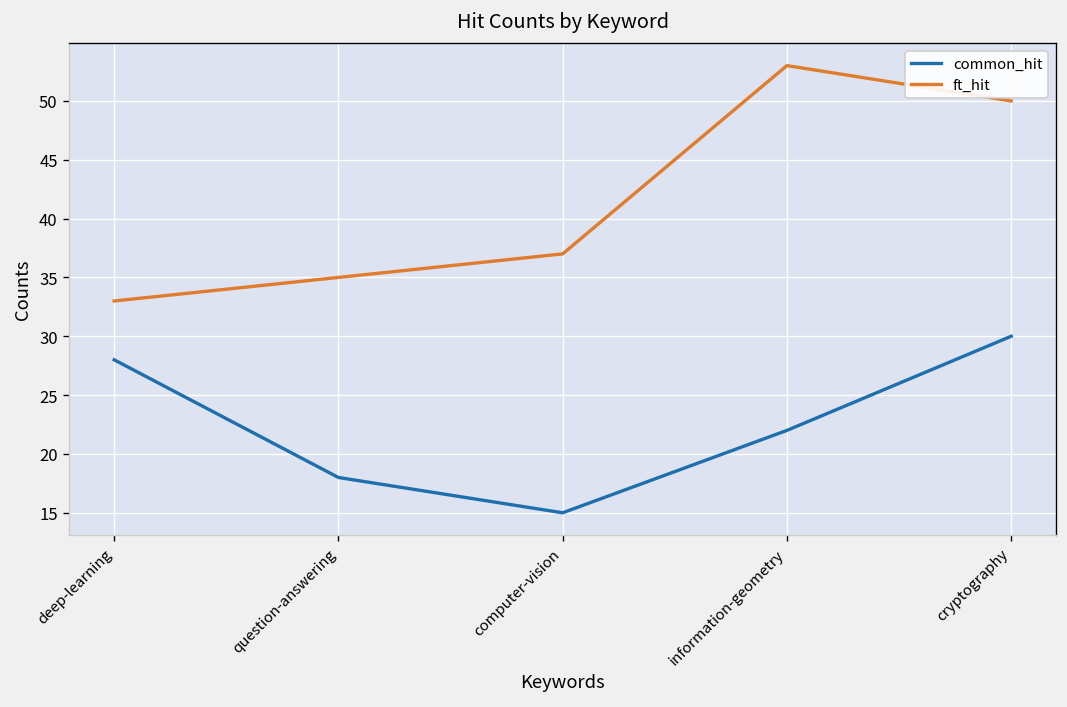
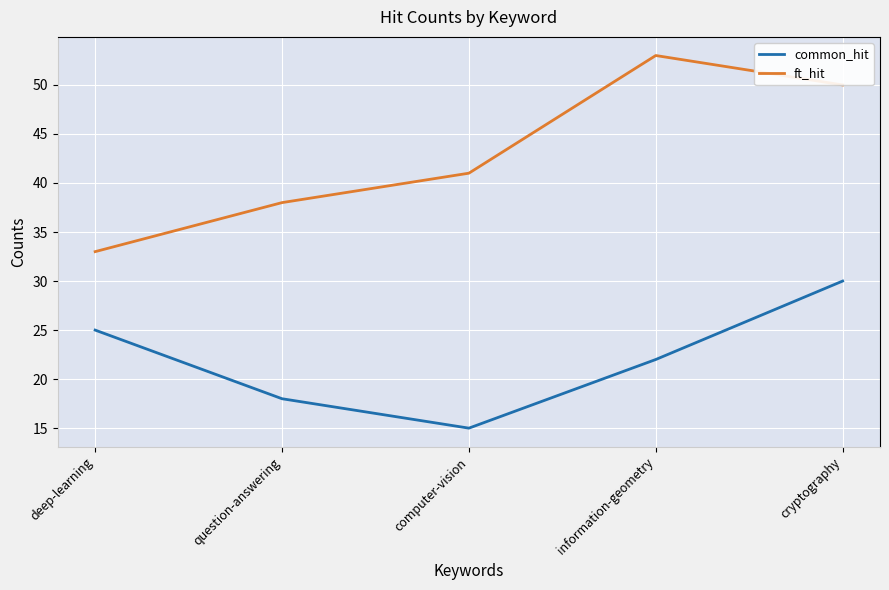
  {
    "common_hit": {
-     "deep-learning": 28,
+     "deep-learning": 25,
      "question-answering": 18,
      "computer-vision": 15,
      "information-geometry": 22,
      "cryptography": 30
    },
    "ft_hit": {
      "deep-learning": 33,
-     "question-answering": 35,
-     "computer-vision": 37,
+     "question-answering": 38,
+     "computer-vision": 41,
      "information-geometry": 53
    }
  }
